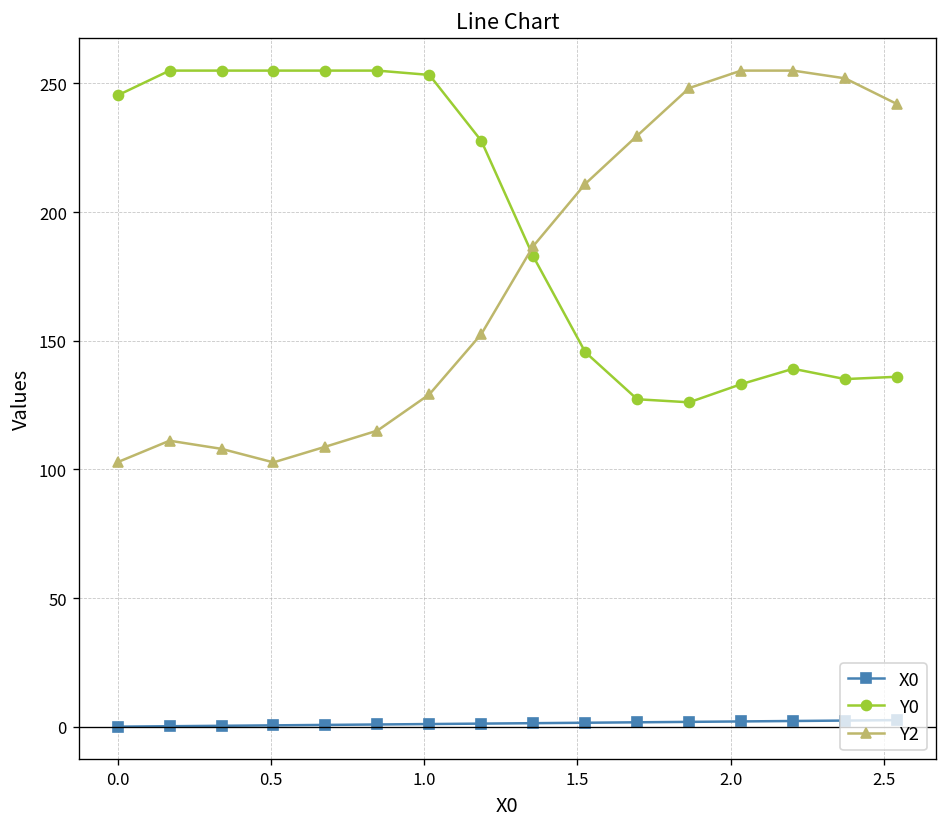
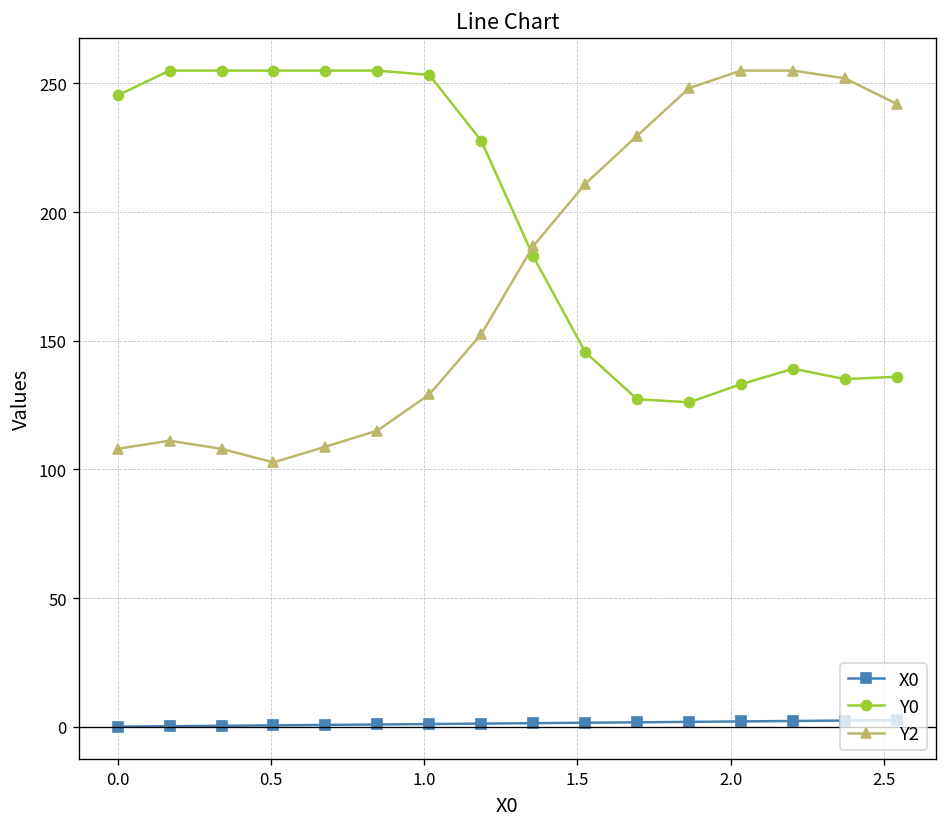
  {
    "X0": {
      "0.0": 0
    },
    "Y0": {
      "0.0": 245
    },
    "Y2": {
-     "0.0": 103
+     "0.0": 108
    }
  }
